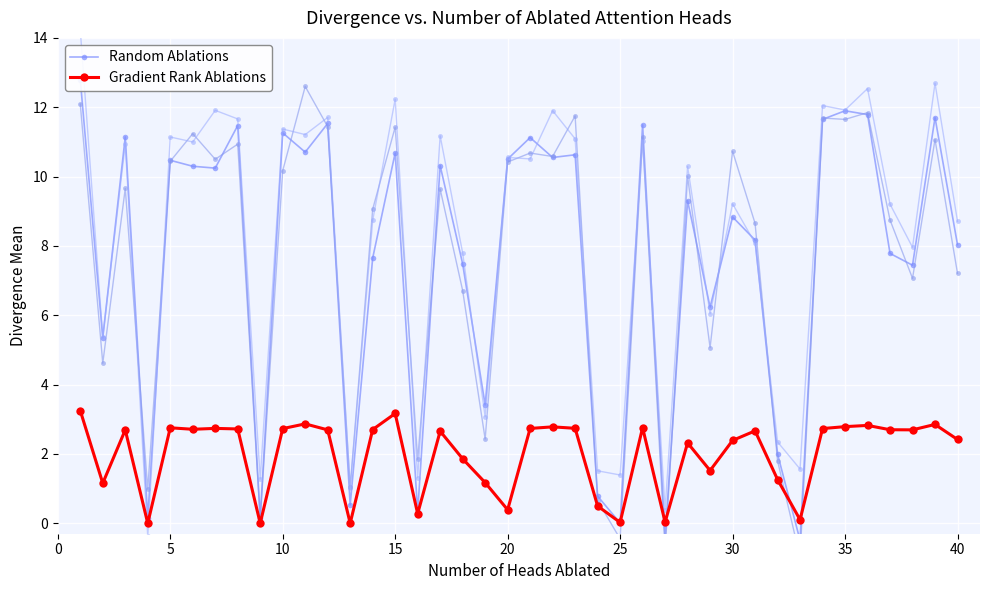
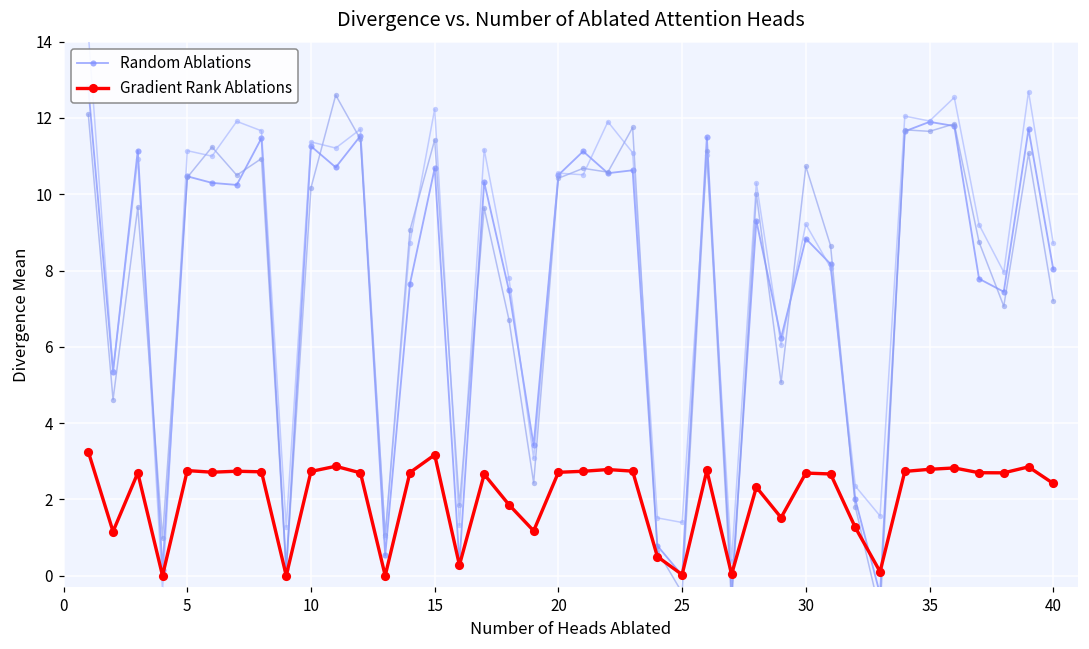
  {
    "Gradient Rank Ablations": {
      "5": 2.8,
      "10": 2.7,
      "15": 3.2,
-     "20": 0.4,
-     "30": 2.4,
+     "20": 2.7,
+     "30": 2.7,
      "35": 2.8,
      "40": 2.4
    }
  }
